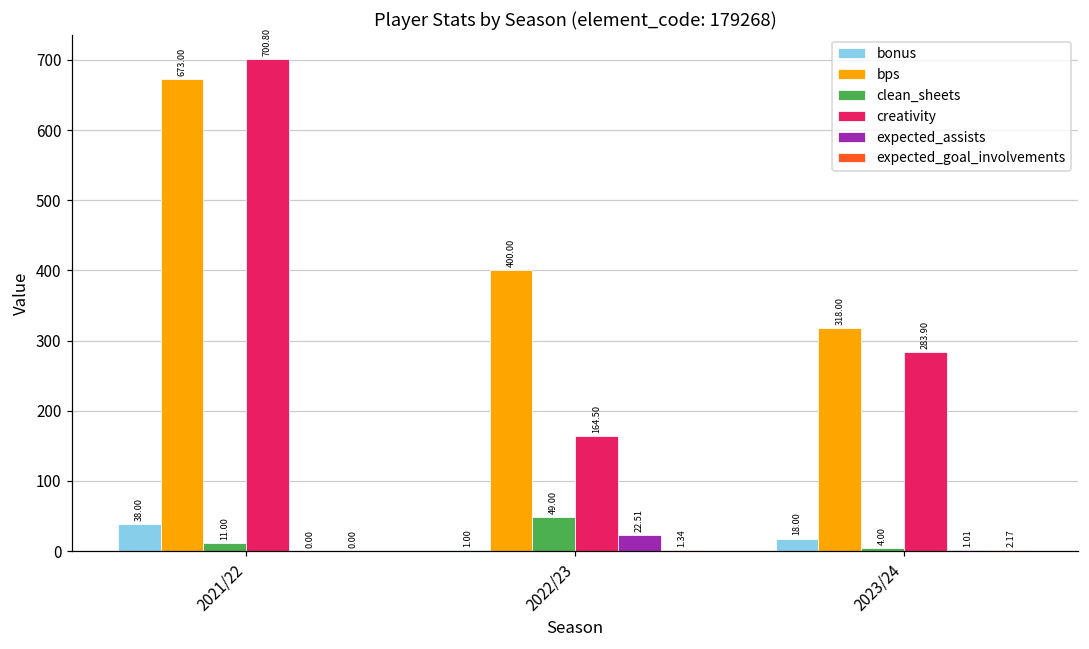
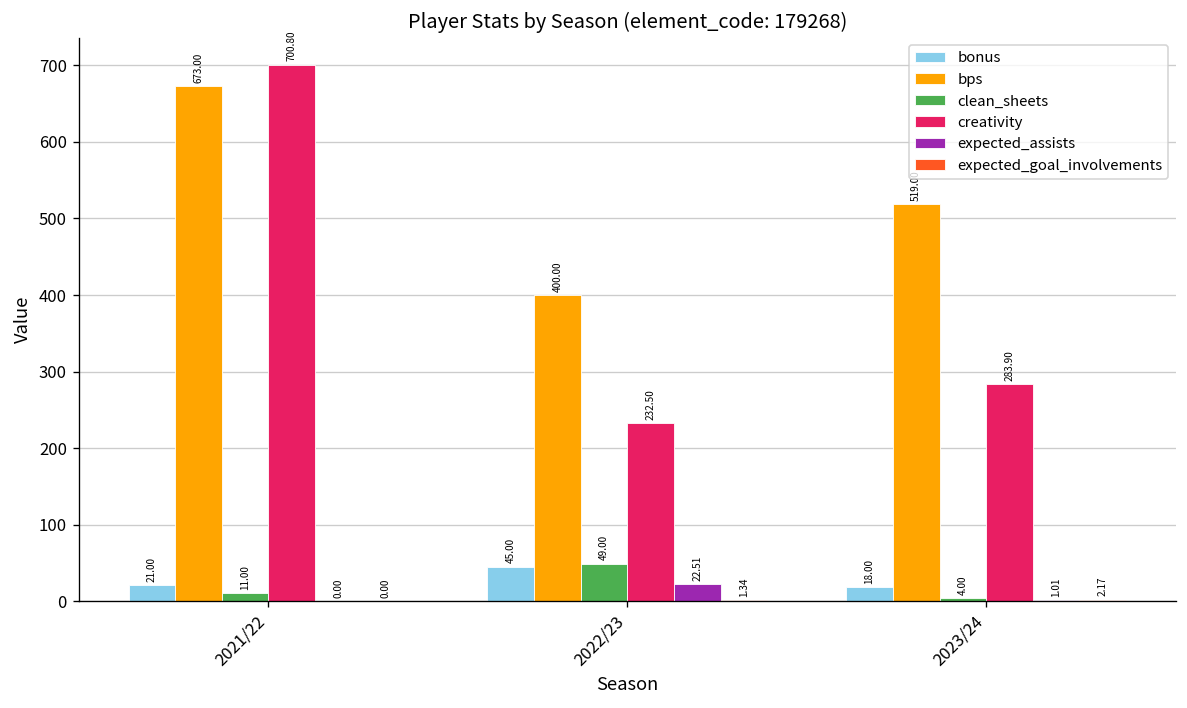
  {
    "bonus": {
-     "2021/22": 38.00,
-     "2022/23": 1.00,
+     "2021/22": 21.00,
+     "2022/23": 45.00,
      "2023/24": 18.00
    },
    "bps": {
-     "2023/24": 320
+     "2023/24": 520
    },
    "clean_sheets": {
      "2021/22": 11.00,
      "2022/23": 49.00,
      "2023/24": 4.00
    },
    "creativity": {
      "2021/22": 700.80,
-     "2022/23": 164.50,
+     "2022/23": 232.50,
      "2023/24": 283.90
    },
    "expected_assists": {
      "2021/22": 0.00,
      "2022/23": 22.51,
      "2023/24": 1.01
    },
    "expected_goal_involvements": {
      "2021/22": 0.00,
      "2022/23": 1.34,
      "2023/24": 2.17
    }
  }
